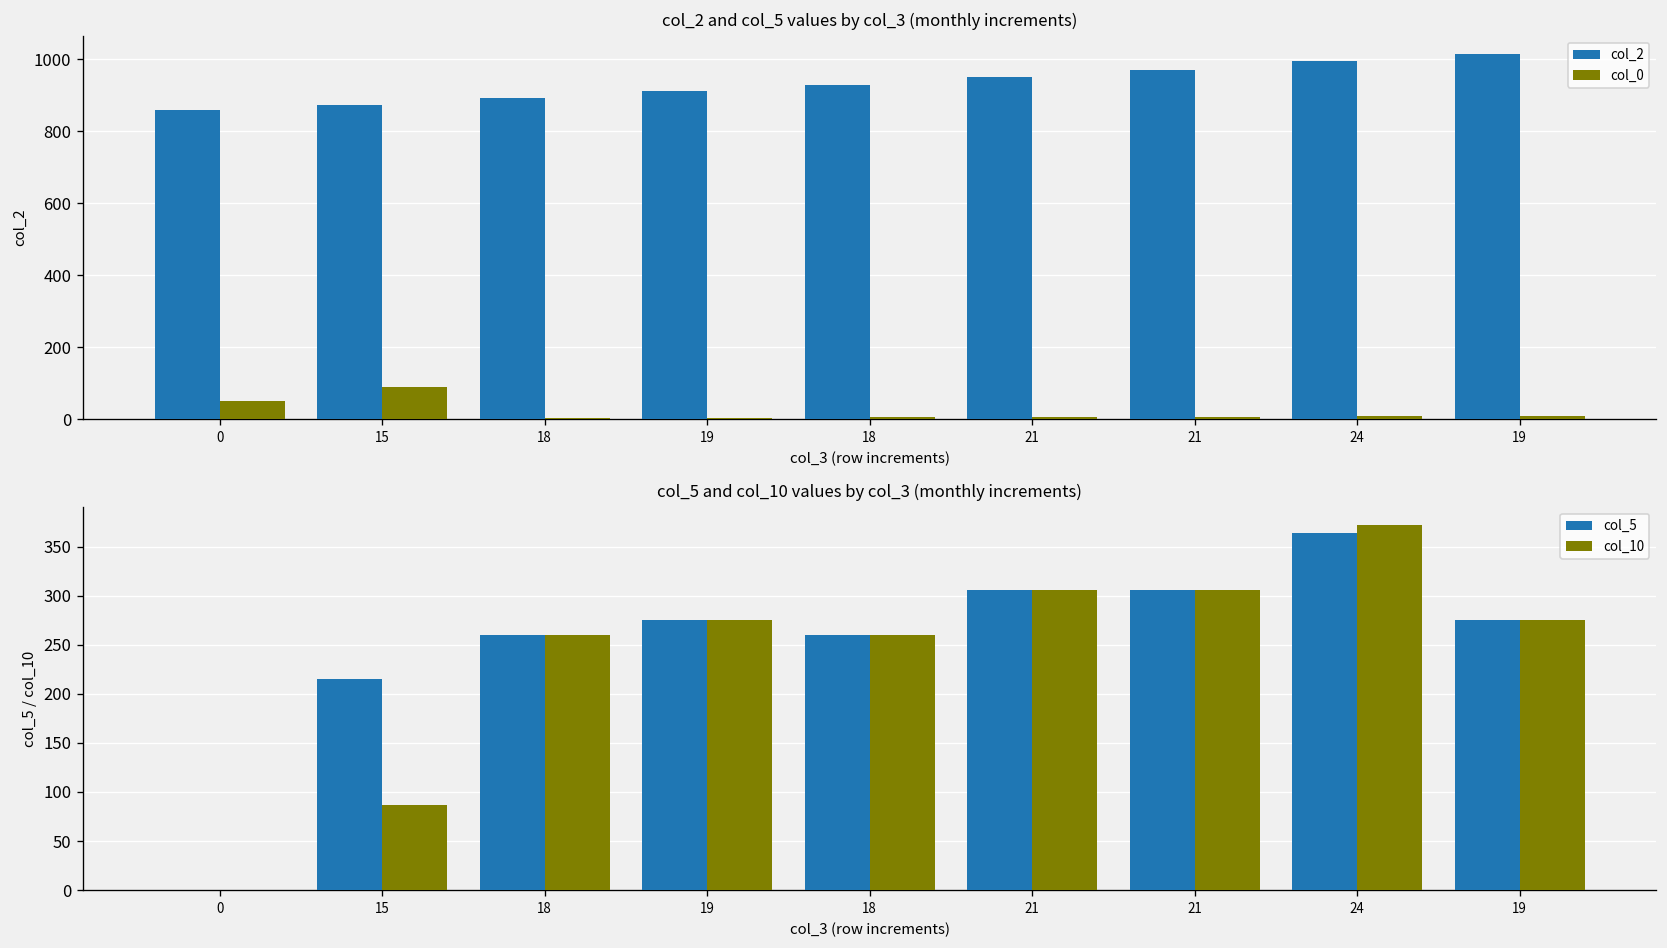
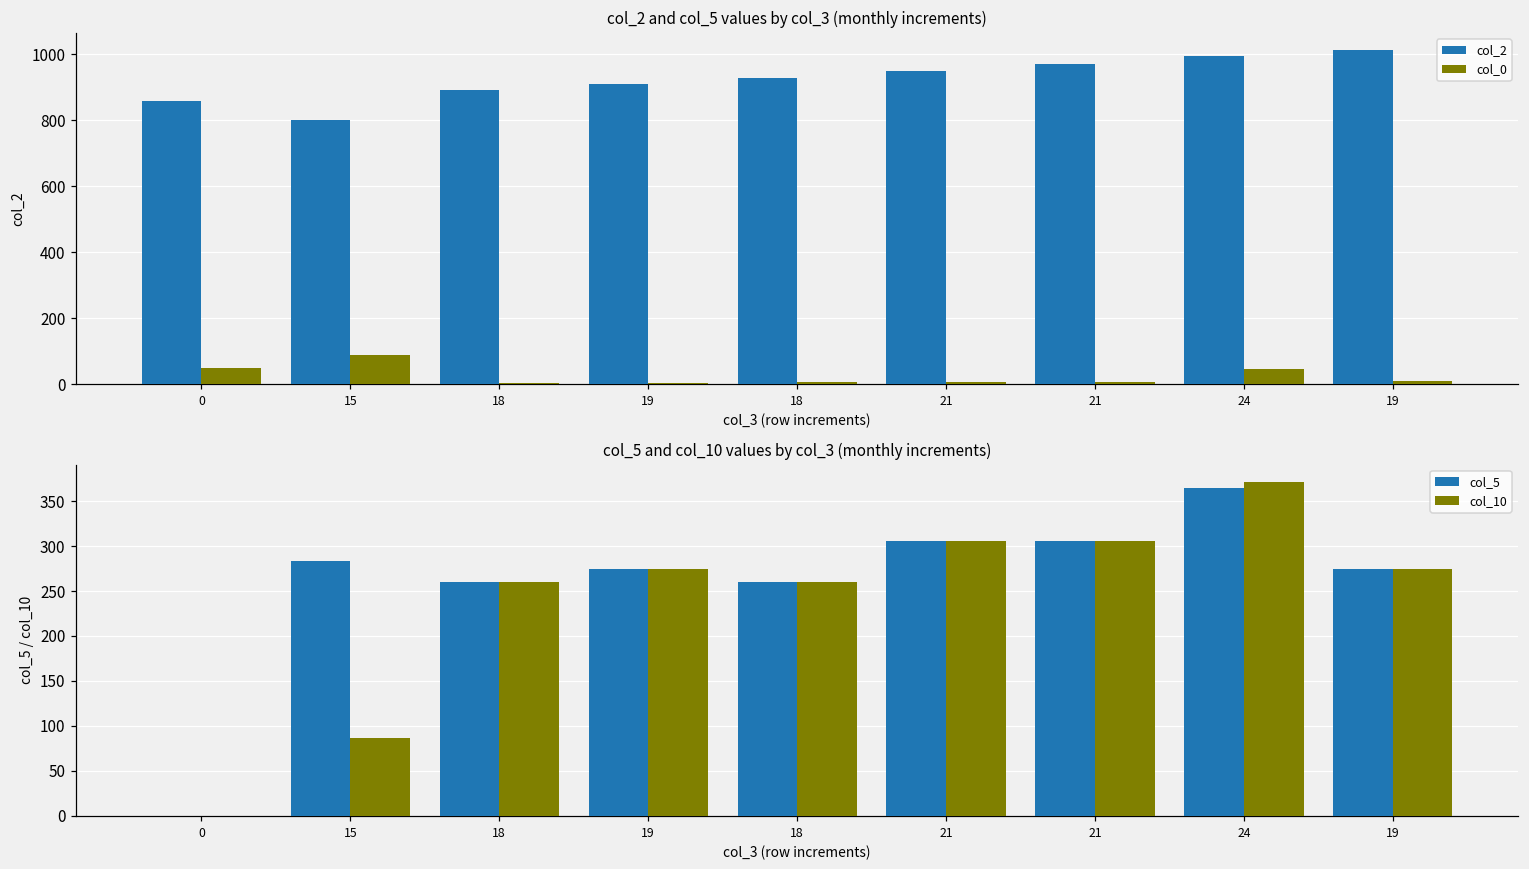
  {
    "col_2 and col_5 values by col_3 (monthly increments)": {
      "col_2": {
        "0": 860,
-       "15": 870,
+       "15": 800,
        "24": 1000
      },
      "col_0": {
        "0": 50,
        "15": 90,
-       "24": 10
+       "24": 50
      }
    },
    "col_5 and col_10 values by col_3 (monthly increments)": {
      "col_5": {
        "0": 0,
-       "15": 220,
+       "15": 280,
        "24": 360
      },
      "col_10": {
        "0": 0,
        "15": 90,
        "24": 370
      }
    }
  }
